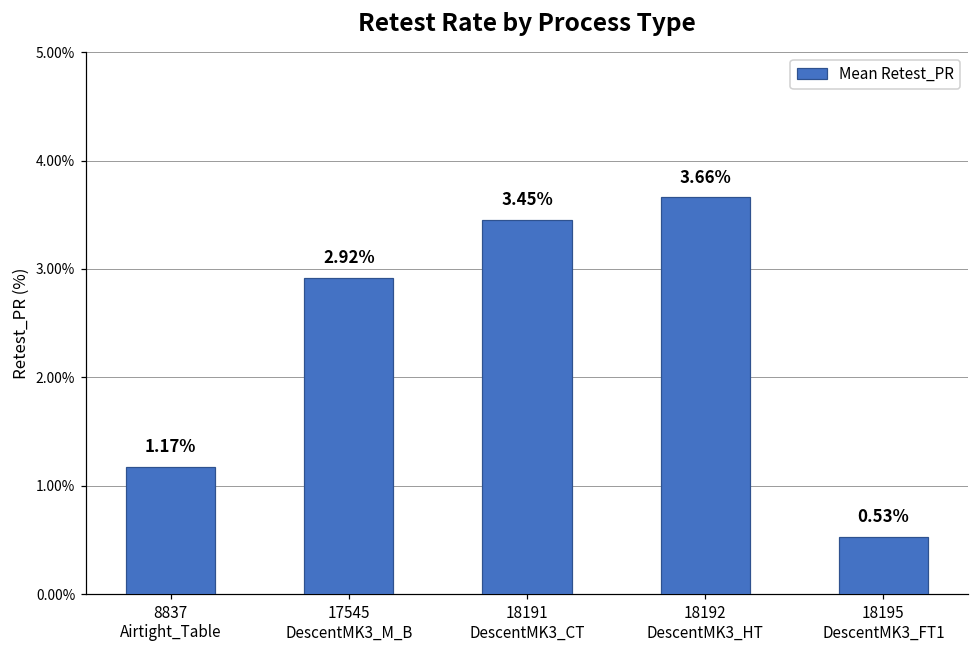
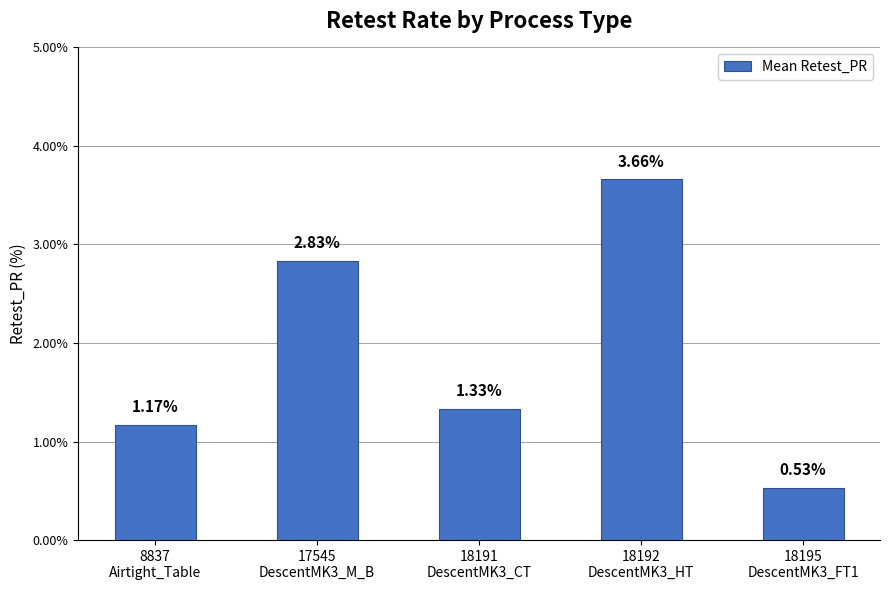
  {
    "8837 Airtight_Table": "1.17%",
-   "17545 DescentMK3_M_B": "2.92%",
-   "18191 DescentMK3_CT": "3.45%",
+   "17545 DescentMK3_M_B": "2.83%",
+   "18191 DescentMK3_CT": "1.33%",
    "18192 DescentMK3_HT": "3.66%",
    "18195 DescentMK3_FT1": "0.53%"
  }
